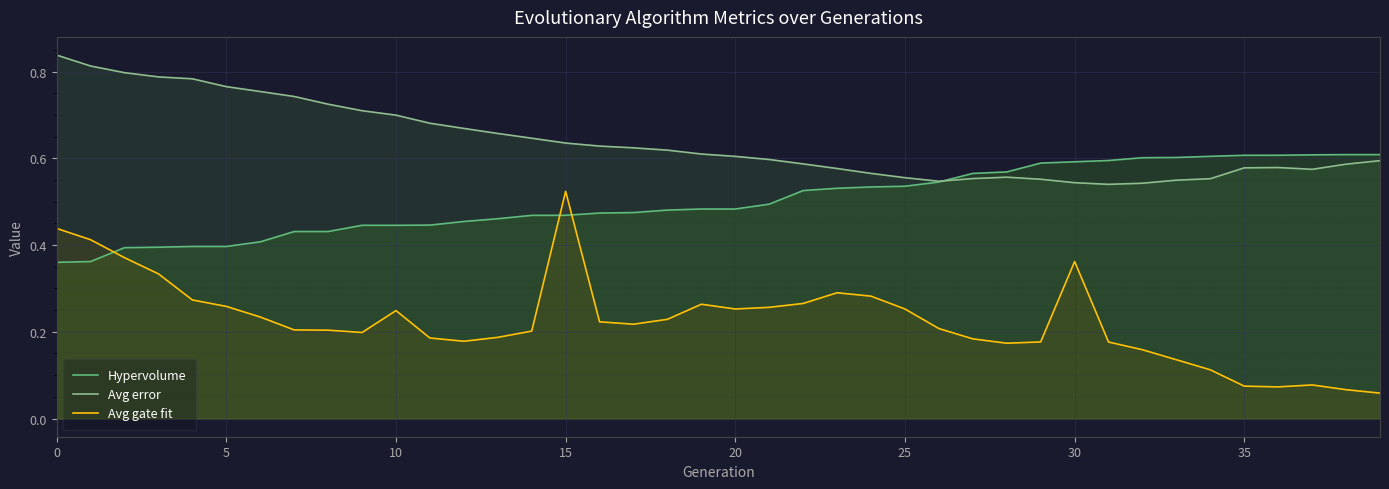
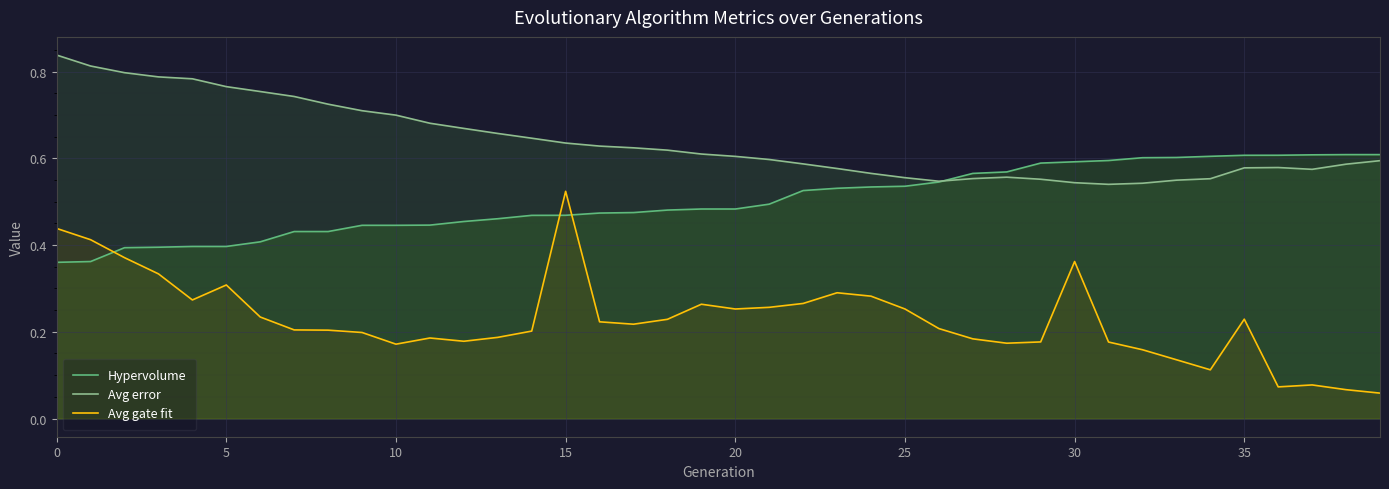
  {
    "Avg gate fit": {
      "0": 0.44,
-     "5": 0.26,
-     "10": 0.25,
+     "5": 0.31,
+     "10": 0.17,
      "15": 0.52,
      "20": 0.25,
      "25": 0.25,
      "30": 0.36,
-     "35": 0.07
+     "35": 0.23
    }
  }
